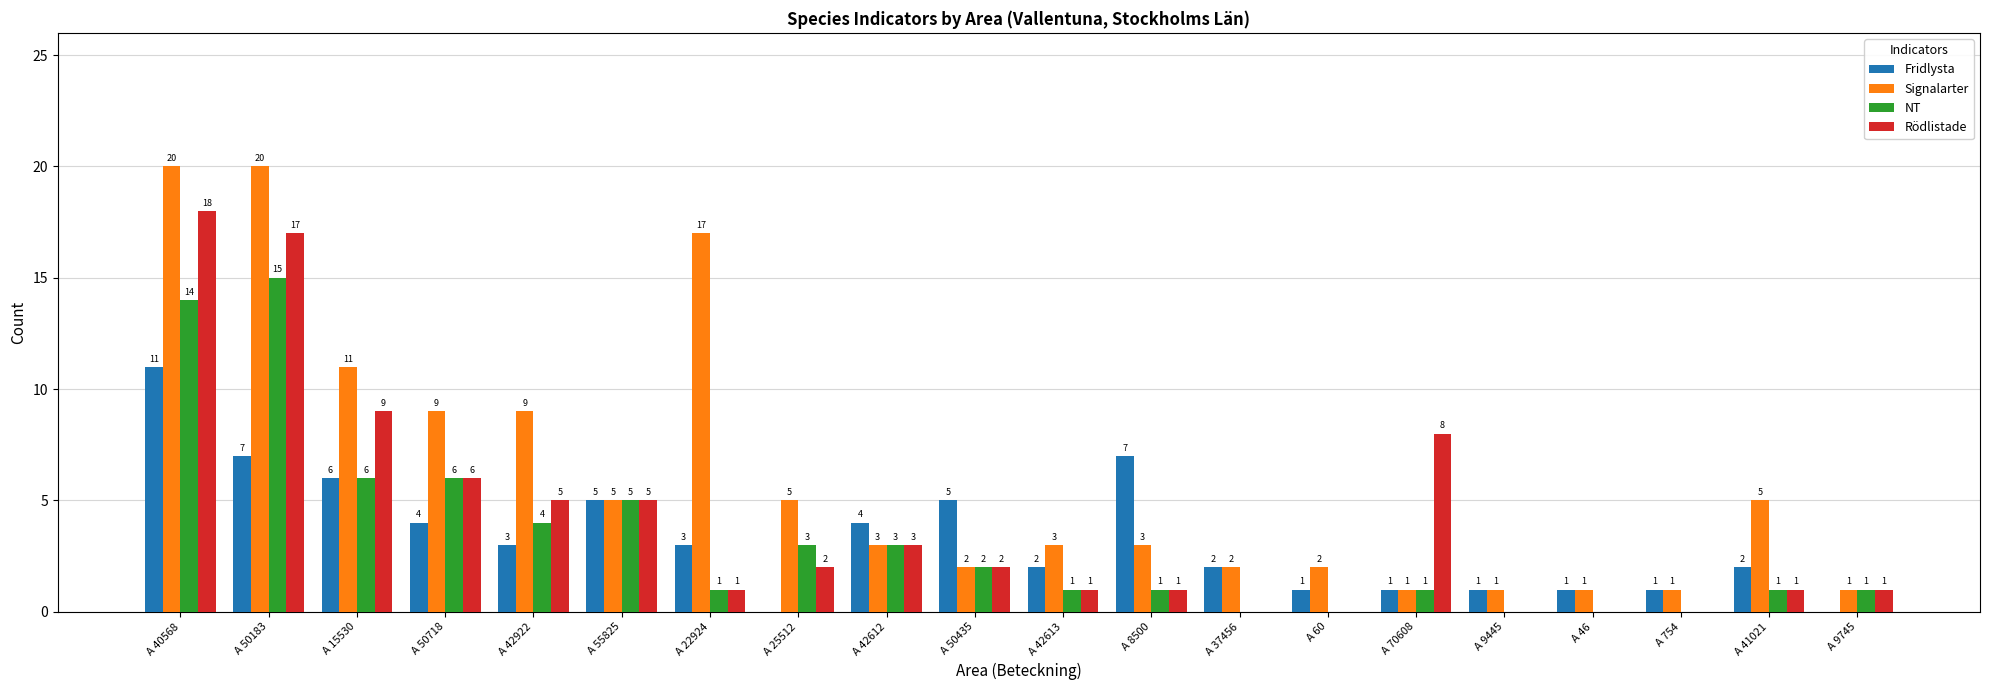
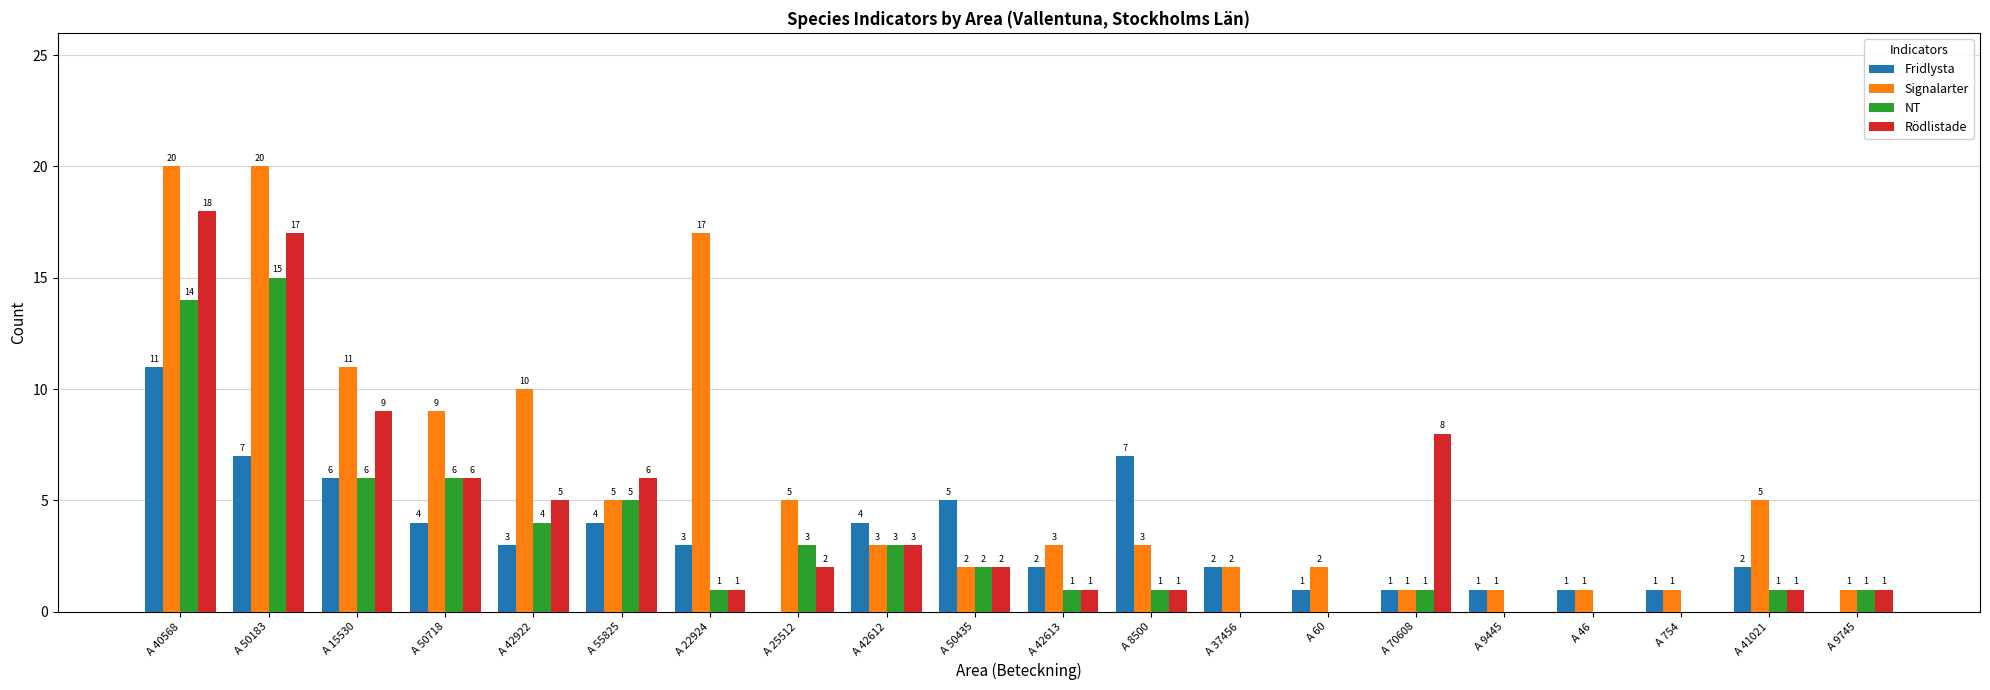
  {
    "Fridlysta": {
      "A 40568": 11,
      "A 50183": 7,
      "A 15530": 6,
      "A 50718": 4,
      "A 42922": 3,
-     "A 55825": 5,
+     "A 55825": 4,
      "A 22924": 3,
      "A 42612": 4,
      "A 50435": 5,
      "A 42613": 2,
      "A 8500": 7,
      "A 37456": 2,
      "A 60": 1,
      "A 70608": 1,
      "A 9445": 1,
      "A 46": 1,
      "A 754": 1,
      "A 41021": 2
    },
    "Signalarter": {
      "A 40568": 20,
      "A 50183": 20,
      "A 15530": 11,
      "A 50718": 9,
-     "A 42922": 9,
+     "A 42922": 10,
      "A 55825": 5,
      "A 22924": 17,
      "A 25512": 5,
      "A 42612": 3,
      "A 50435": 2,
      "A 42613": 3,
      "A 8500": 3,
      "A 37456": 2,
      "A 60": 2,
      "A 70608": 1,
      "A 9445": 1,
      "A 46": 1,
      "A 754": 1,
      "A 41021": 5,
      "A 9745": 1
    },
    "NT": {
      "A 40568": 14,
      "A 50183": 15,
      "A 15530": 6,
      "A 50718": 6,
      "A 42922": 4,
      "A 55825": 5,
      "A 22924": 1,
      "A 25512": 3,
      "A 42612": 3,
      "A 50435": 2,
      "A 42613": 1,
      "A 8500": 1,
      "A 70608": 1,
      "A 41021": 1,
      "A 9745": 1
    },
    "Rödlistade": {
      "A 40568": 18,
      "A 50183": 17,
      "A 15530": 9,
      "A 50718": 6,
      "A 42922": 5,
-     "A 55825": 5,
+     "A 55825": 6,
      "A 22924": 1,
      "A 25512": 2,
      "A 42612": 3,
      "A 50435": 2,
      "A 42613": 1,
      "A 8500": 1,
      "A 70608": 8,
      "A 41021": 1,
      "A 9745": 1
    }
  }
